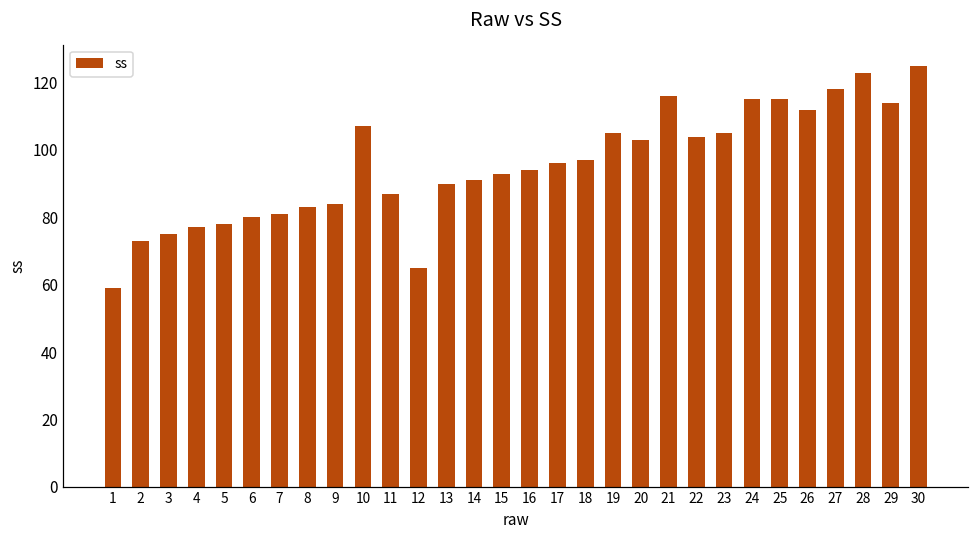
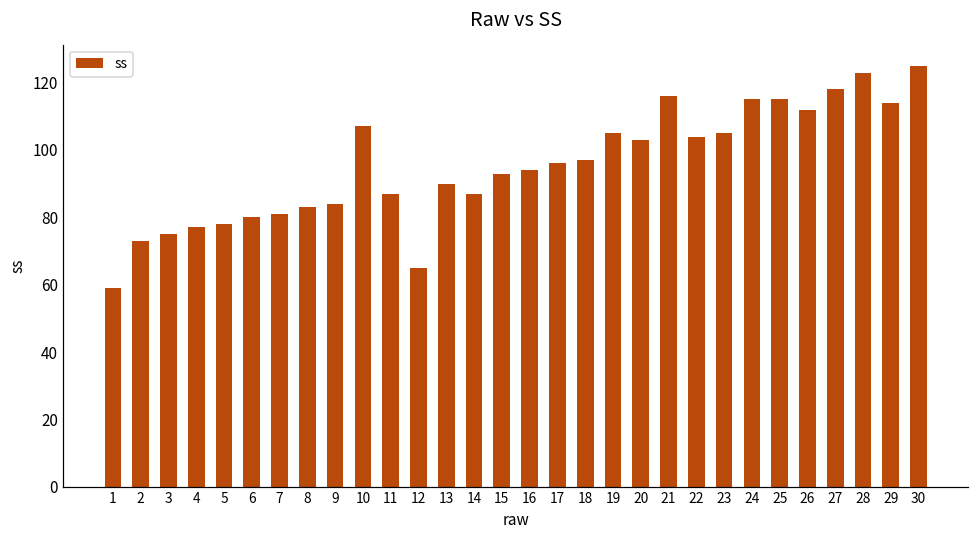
  {
    "1": 59,
    "2": 73,
    "3": 75,
    "4": 77,
    "5": 78,
    "6": 80,
    "7": 81,
    "8": 83,
    "9": 84,
    "10": 107,
    "11": 87,
    "12": 65,
    "13": 90,
-   "14": 91,
+   "14": 87,
    "15": 93,
    "16": 94,
    "17": 96,
    "18": 97,
    "19": 105,
    "20": 103,
    "21": 116,
    "22": 104,
    "23": 105,
    "24": 115,
    "25": 115,
    "26": 112,
    "27": 118,
    "28": 123,
    "29": 114,
    "30": 125
  }
